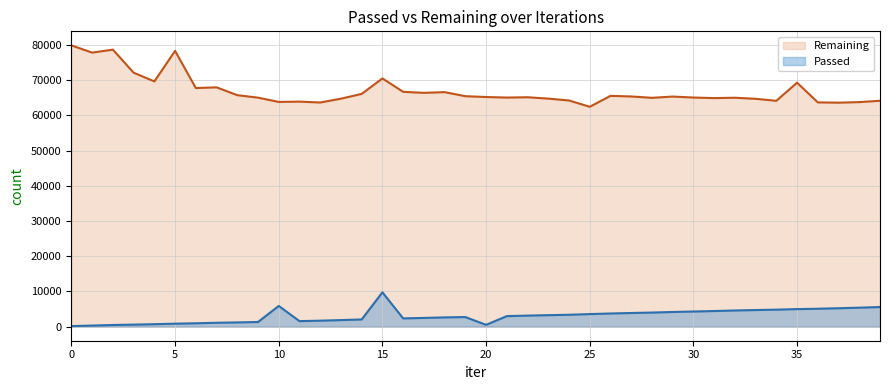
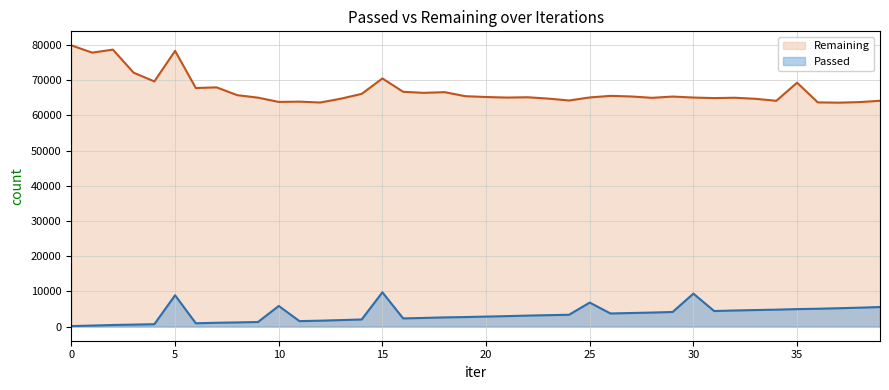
  {
    "Remaining": {
      "0": 80000,
      "5": 78000,
      "10": 64000,
      "15": 70000,
      "20": 65000,
-     "25": 62000,
+     "25": 65000,
      "30": 65000,
      "35": 69000
    },
    "Passed": {
      "0": 0,
-     "5": 1000,
+     "5": 9000,
      "10": 6000,
      "15": 10000,
-     "20": 1000,
-     "25": 4000,
-     "30": 4000,
+     "20": 3000,
+     "25": 7000,
+     "30": 9000,
      "35": 5000
    }
  }
